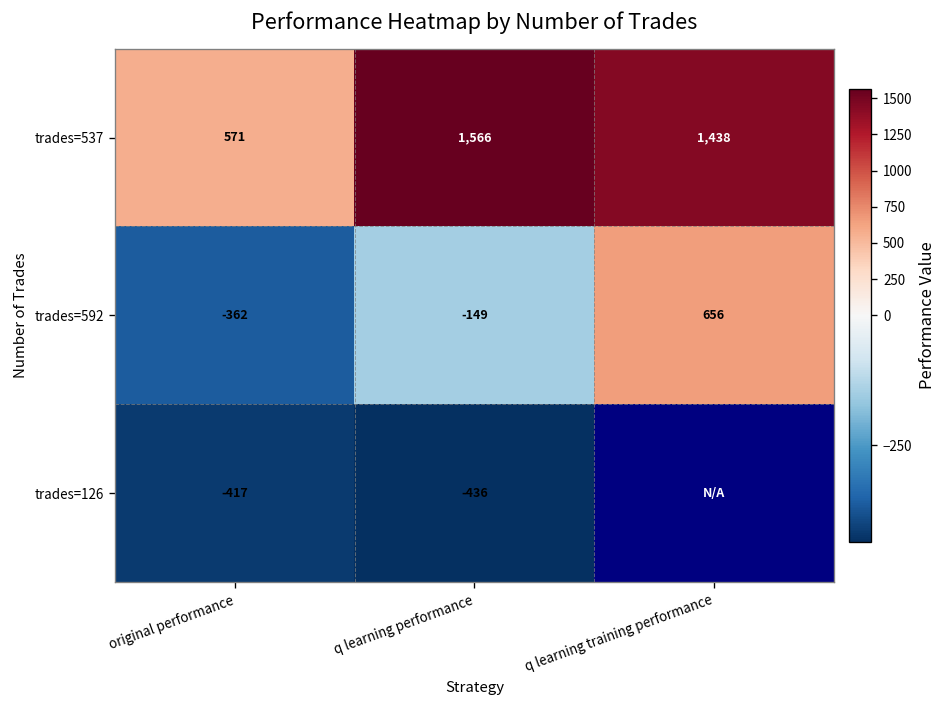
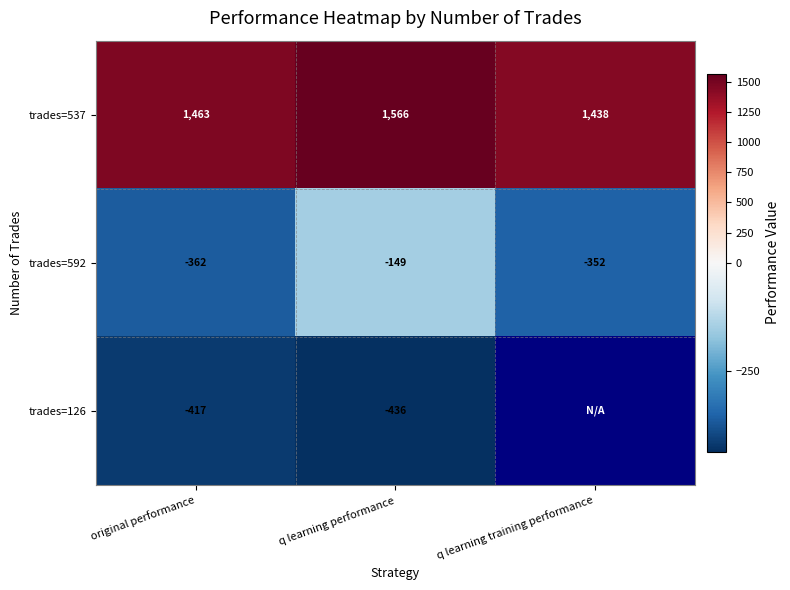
  {
    "trades=537": {
-     "original performance": "571",
+     "original performance": "1,463",
      "q learning performance": "1,566",
      "q learning training performance": "1,438"
    },
    "trades=592": {
      "original performance": "-362",
      "q learning performance": "-149",
-     "q learning training performance": "656"
+     "q learning training performance": "-352"
    },
    "trades=126": {
      "original performance": "-417",
      "q learning performance": "-436"
    }
  }
